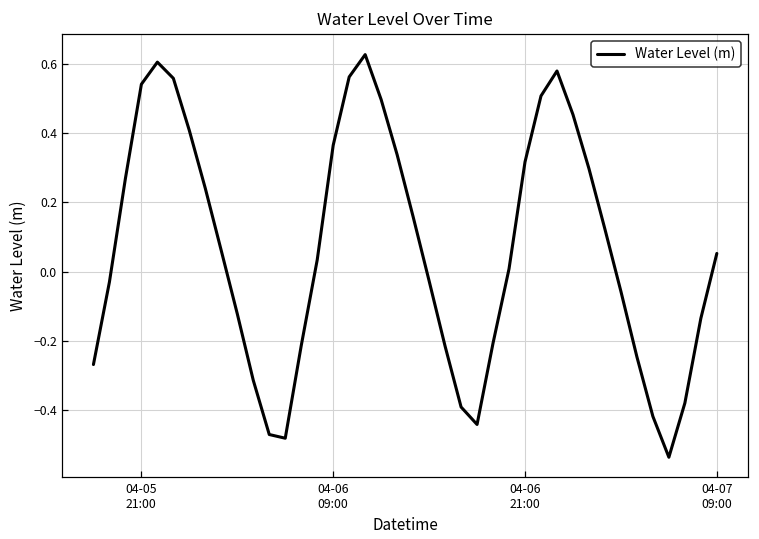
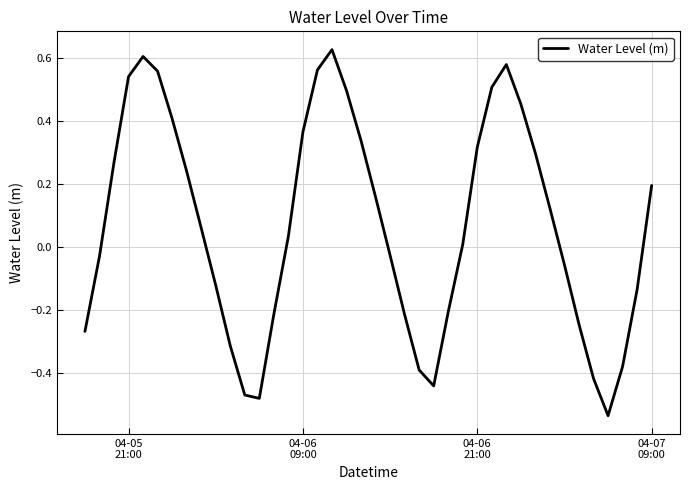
  {
    "04-05 21:00": 0.54,
    "04-06 09:00": 0.37,
    "04-06 21:00": 0.32,
-   "04-07 09:00": 0.05
+   "04-07 09:00": 0.20
  }
